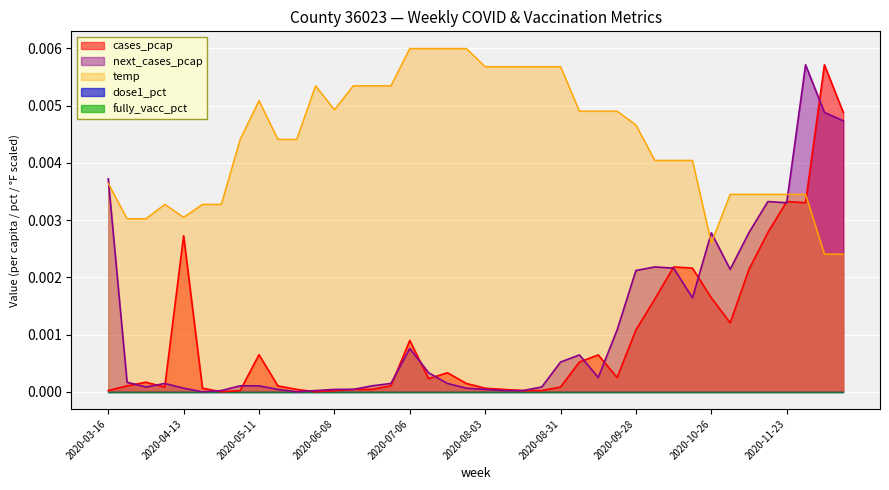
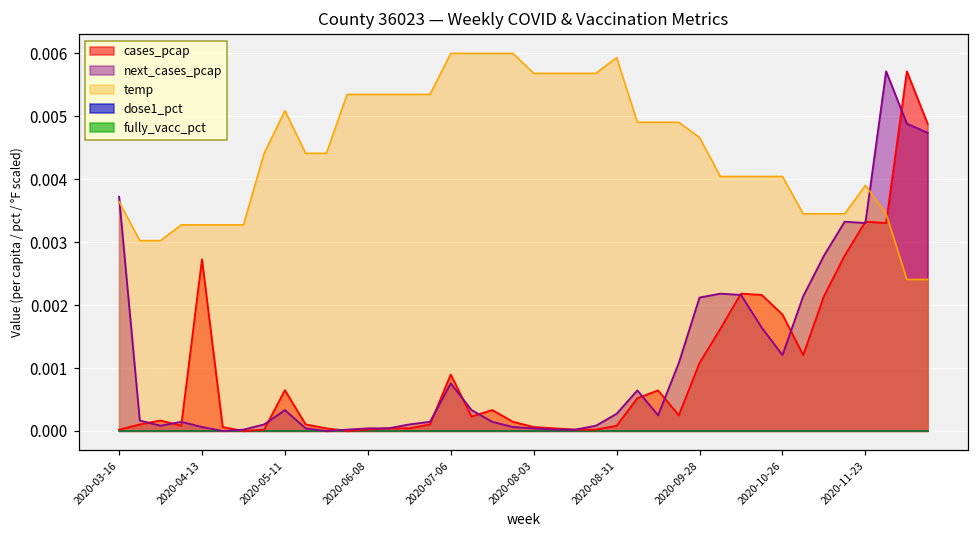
  {
    "cases_pcap": {
      "2020-04-13": 0.0027,
      "2020-05-11": 0.0006,
      "2020-07-06": 0.0009,
      "2020-08-31": 0.0001,
      "2020-09-28": 0.0011,
-     "2020-10-26": 0.0016
+     "2020-10-26": 0.0018
    },
    "next_cases_pcap": {
      "2020-03-16": 0.0037,
      "2020-04-13": 0.0001,
-     "2020-05-11": 0.0001,
+     "2020-05-11": 0.0003,
      "2020-07-06": 0.0008,
-     "2020-08-31": 0.0005,
+     "2020-08-31": 0.0003,
      "2020-09-28": 0.0021,
-     "2020-10-26": 0.0028
+     "2020-10-26": 0.0012
    },
    "temp": {
      "2020-03-16": 0.0036,
-     "2020-04-13": 0.0031,
+     "2020-04-13": 0.0033,
      "2020-05-11": 0.0051,
-     "2020-06-08": 0.0049,
+     "2020-06-08": 0.0053,
      "2020-07-06": 0.0060,
      "2020-08-03": 0.0057,
-     "2020-08-31": 0.0057,
+     "2020-08-31": 0.0059,
      "2020-09-28": 0.0047,
-     "2020-10-26": 0.0026,
-     "2020-11-23": 0.0035
+     "2020-10-26": 0.0040,
+     "2020-11-23": 0.0039
    },
    "fully_vacc_pct": {
      "2020-04-13": 0.0000,
      "2020-05-11": 0.0000,
      "2020-07-06": 0.0000,
      "2020-08-31": 0.0000,
      "2020-09-28": 0.0000,
      "2020-10-26": 0.0000,
      "2020-11-23": 0.0000
    }
  }
